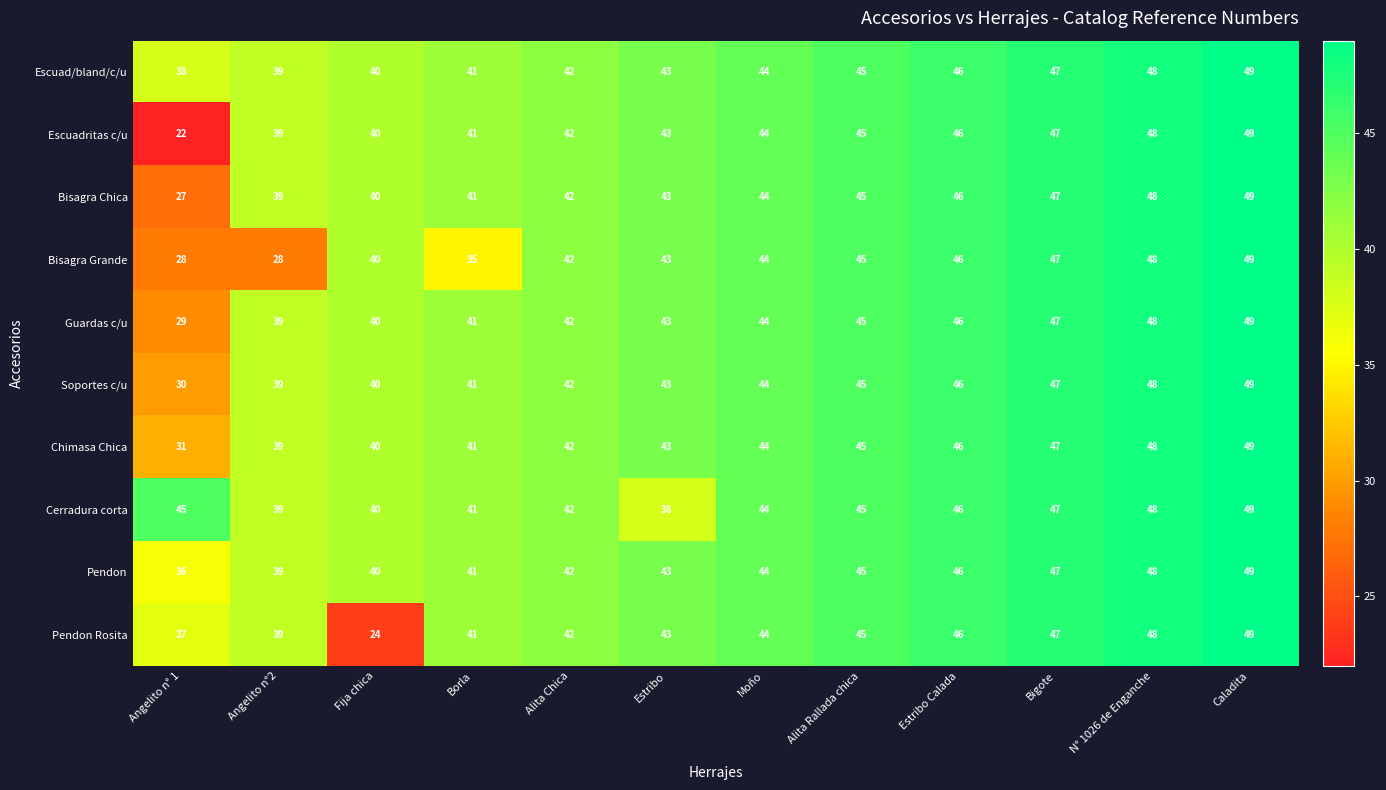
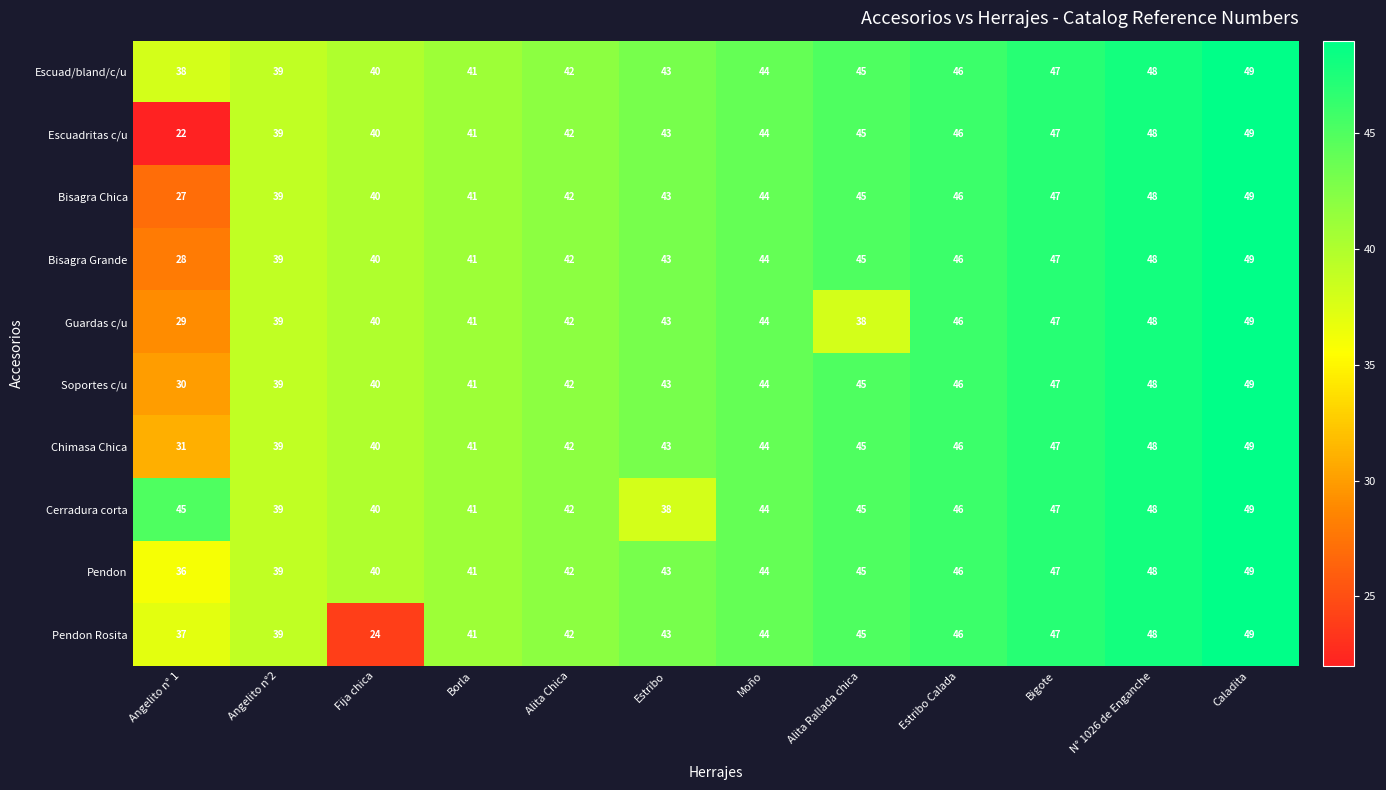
  {
    "Escuad/bland/c/u": {
      "Angelito n° 1": 38,
      "Angelito n°2": 39,
      "Fija chica": 40,
      "Borla": 41,
      "Alita Chica": 42,
      "Estribo": 43,
      "Moño": 44,
      "Alita Rallada chica": 45,
      "Estribo Calada": 46,
      "Bigote": 47,
      "N° 1026 de Enganche": 48,
      "Caladita": 49
    },
    "Escuadritas c/u": {
      "Angelito n° 1": 22,
      "Angelito n°2": 39,
      "Fija chica": 40,
      "Borla": 41,
      "Alita Chica": 42,
      "Estribo": 43,
      "Moño": 44,
      "Alita Rallada chica": 45,
      "Estribo Calada": 46,
      "Bigote": 47,
      "N° 1026 de Enganche": 48,
      "Caladita": 49
    },
    "Bisagra Chica": {
      "Angelito n° 1": 27,
      "Angelito n°2": 39,
      "Fija chica": 40,
      "Borla": 41,
      "Alita Chica": 42,
      "Estribo": 43,
      "Moño": 44,
      "Alita Rallada chica": 45,
      "Estribo Calada": 46,
      "Bigote": 47,
      "N° 1026 de Enganche": 48,
      "Caladita": 49
    },
    "Bisagra Grande": {
      "Angelito n° 1": 28,
-     "Angelito n°2": 28,
+     "Angelito n°2": 39,
      "Fija chica": 40,
-     "Borla": 35,
+     "Borla": 41,
      "Alita Chica": 42,
      "Estribo": 43,
      "Moño": 44,
      "Alita Rallada chica": 45,
      "Estribo Calada": 46,
      "Bigote": 47,
      "N° 1026 de Enganche": 48,
      "Caladita": 49
    },
    "Guardas c/u": {
      "Angelito n° 1": 29,
      "Angelito n°2": 39,
      "Fija chica": 40,
      "Borla": 41,
      "Alita Chica": 42,
      "Estribo": 43,
      "Moño": 44,
-     "Alita Rallada chica": 45,
+     "Alita Rallada chica": 38,
      "Estribo Calada": 46,
      "Bigote": 47,
      "N° 1026 de Enganche": 48,
      "Caladita": 49
    },
    "Soportes c/u": {
      "Angelito n° 1": 30,
      "Angelito n°2": 39,
      "Fija chica": 40,
      "Borla": 41,
      "Alita Chica": 42,
      "Estribo": 43,
      "Moño": 44,
      "Alita Rallada chica": 45,
      "Estribo Calada": 46,
      "Bigote": 47,
      "N° 1026 de Enganche": 48,
      "Caladita": 49
    },
    "Chimasa Chica": {
      "Angelito n° 1": 31,
      "Angelito n°2": 39,
      "Fija chica": 40,
      "Borla": 41,
      "Alita Chica": 42,
      "Estribo": 43,
      "Moño": 44,
      "Alita Rallada chica": 45,
      "Estribo Calada": 46,
      "Bigote": 47,
      "N° 1026 de Enganche": 48,
      "Caladita": 49
    },
    "Cerradura corta": {
      "Angelito n° 1": 45,
      "Angelito n°2": 39,
      "Fija chica": 40,
      "Borla": 41,
      "Alita Chica": 42,
      "Estribo": 38,
      "Moño": 44,
      "Alita Rallada chica": 45,
      "Estribo Calada": 46,
      "Bigote": 47,
      "N° 1026 de Enganche": 48,
      "Caladita": 49
    },
    "Pendon": {
      "Angelito n° 1": 36,
      "Angelito n°2": 39,
      "Fija chica": 40,
      "Borla": 41,
      "Alita Chica": 42,
      "Estribo": 43,
      "Moño": 44,
      "Alita Rallada chica": 45,
      "Estribo Calada": 46,
      "Bigote": 47,
      "N° 1026 de Enganche": 48,
      "Caladita": 49
    },
    "Pendon Rosita": {
      "Angelito n° 1": 37,
      "Angelito n°2": 39,
      "Fija chica": 24,
      "Borla": 41,
      "Alita Chica": 42,
      "Estribo": 43,
      "Moño": 44,
      "Alita Rallada chica": 45,
      "Estribo Calada": 46,
      "Bigote": 47,
      "N° 1026 de Enganche": 48,
      "Caladita": 49
    }
  }
